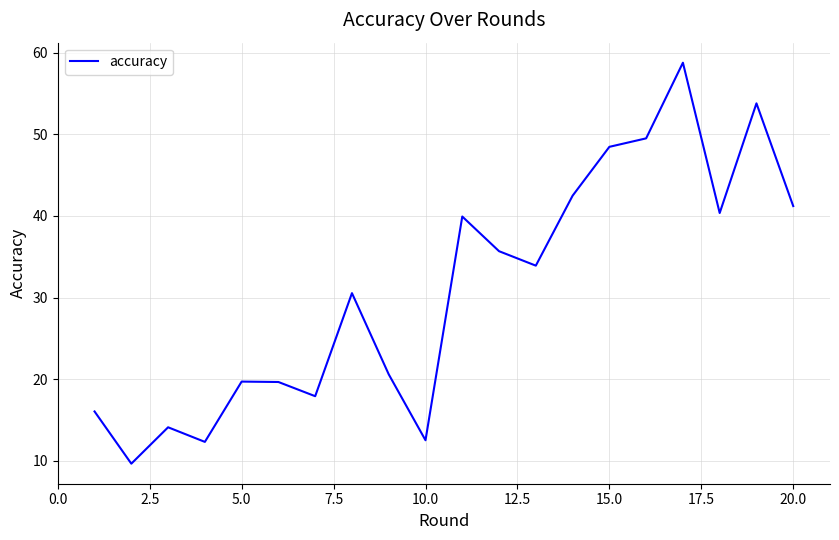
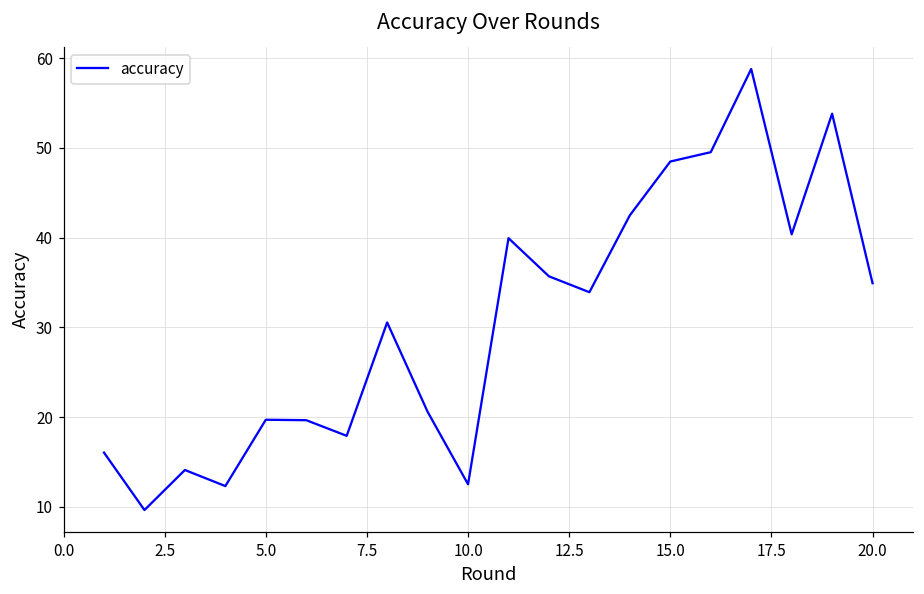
  {
    "5.0": 20,
    "10.0": 13,
    "15.0": 48,
-   "20.0": 41
+   "20.0": 35
  }
